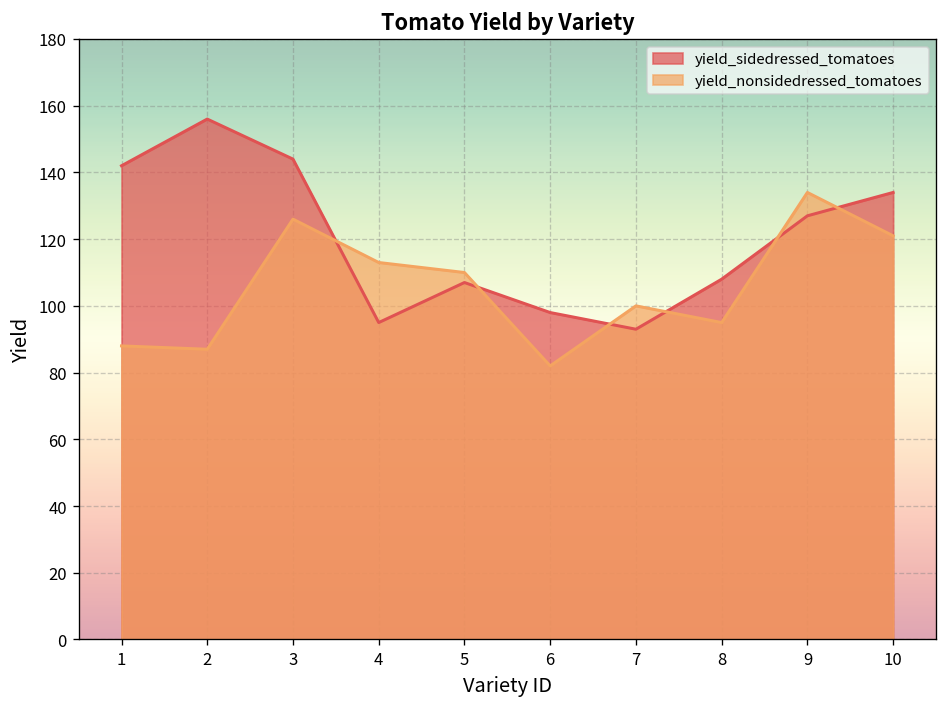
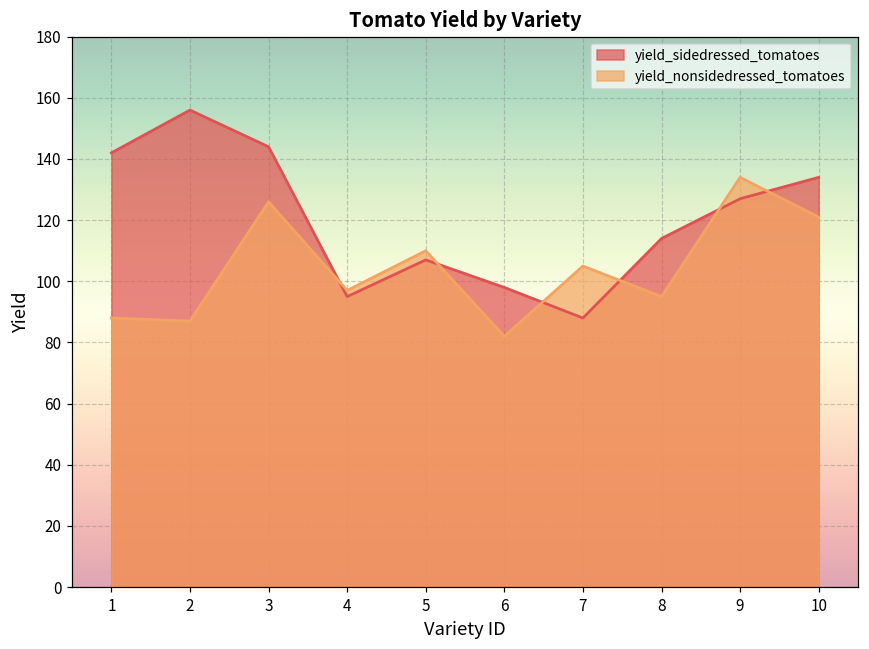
  {
    "yield_sidedressed_tomatoes": {
      "1": 142,
      "2": 156,
      "3": 144,
      "4": 95,
      "5": 107,
      "6": 98,
-     "7": 93,
-     "8": 108,
+     "7": 88,
+     "8": 114,
      "9": 127,
      "10": 134
    },
    "yield_nonsidedressed_tomatoes": {
      "1": 88,
      "2": 87,
      "3": 126,
-     "4": 113,
+     "4": 97,
      "5": 110,
      "6": 82,
-     "7": 100,
+     "7": 105,
      "8": 95,
      "9": 134,
      "10": 121
    }
  }
